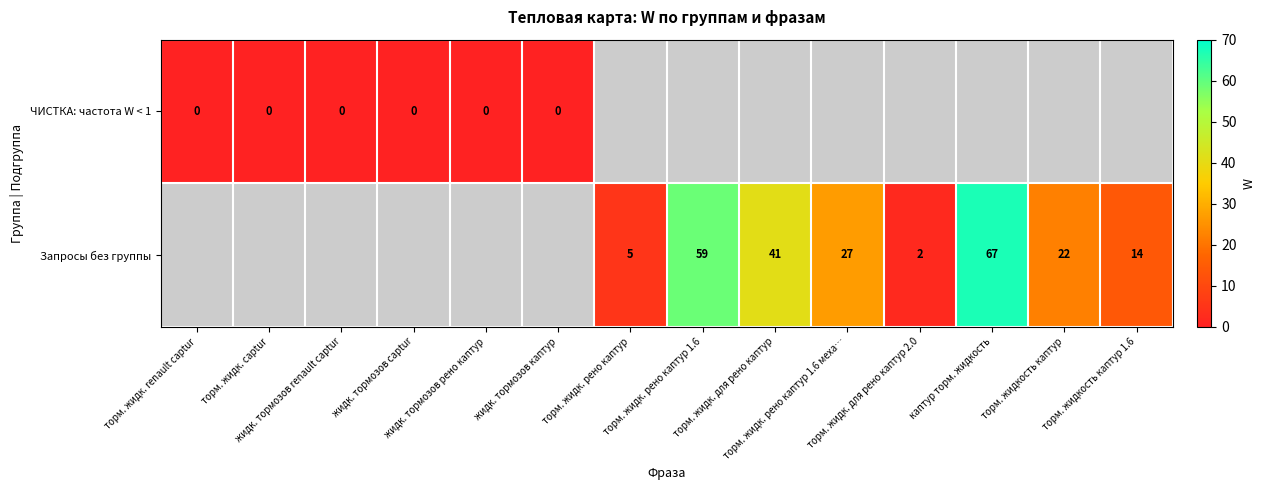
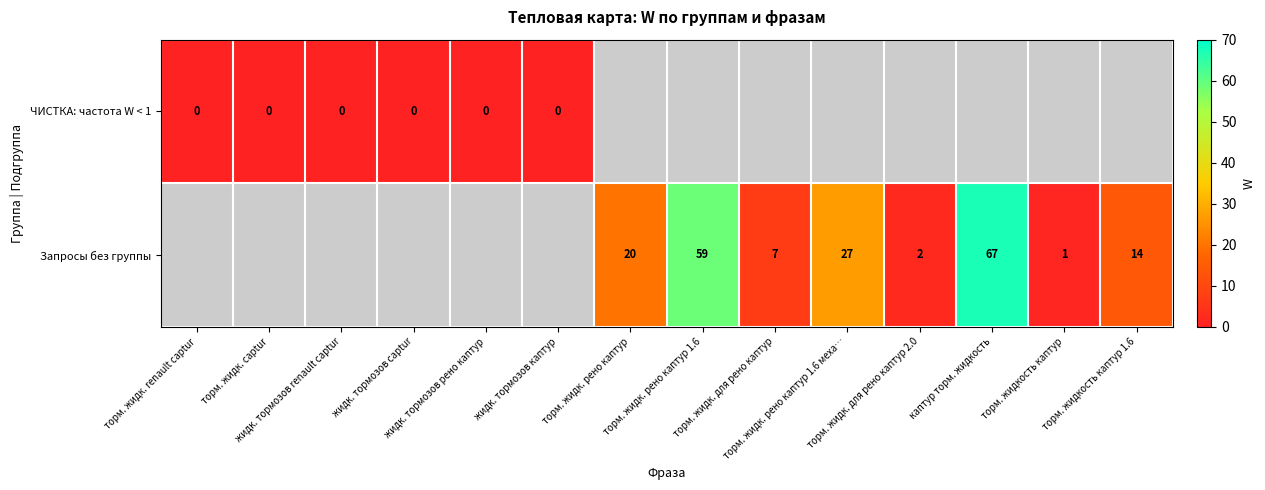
  {
    "ЧИСТКА: частота W < 1": {
      "торм. жидк. renault captur": 0,
      "торм. жидк. captur": 0,
      "жидк. тормозов renault captur": 0,
      "жидк. тормозов captur": 0,
      "жидк. тормозов рено каптур": 0,
      "жидк. тормозов каптур": 0
    },
    "Запросы без группы": {
-     "торм. жидк. рено каптур": 5,
+     "торм. жидк. рено каптур": 20,
      "торм. жидк. рено каптур 1.6": 59,
-     "торм. жидк. для рено каптур": 41,
+     "торм. жидк. для рено каптур": 7,
      "торм. жидк. рено каптур 1.6 меха…": 27,
      "торм. жидк. для рено каптур 2.0": 2,
      "каптур торм. жидкость": 67,
-     "торм. жидкость каптур": 22,
+     "торм. жидкость каптур": 1,
      "торм. жидкость каптур 1.6": 14
    }
  }
